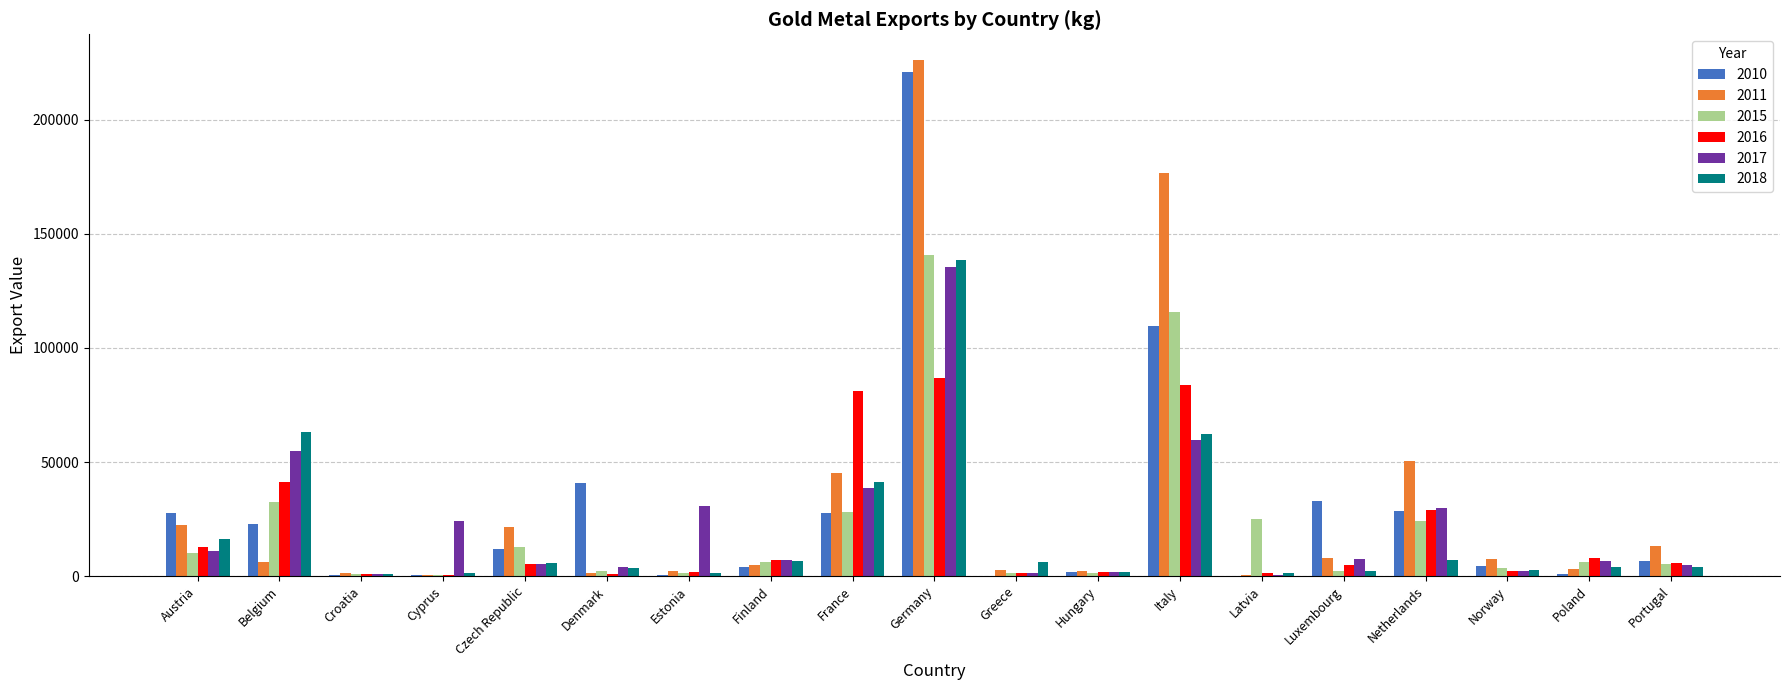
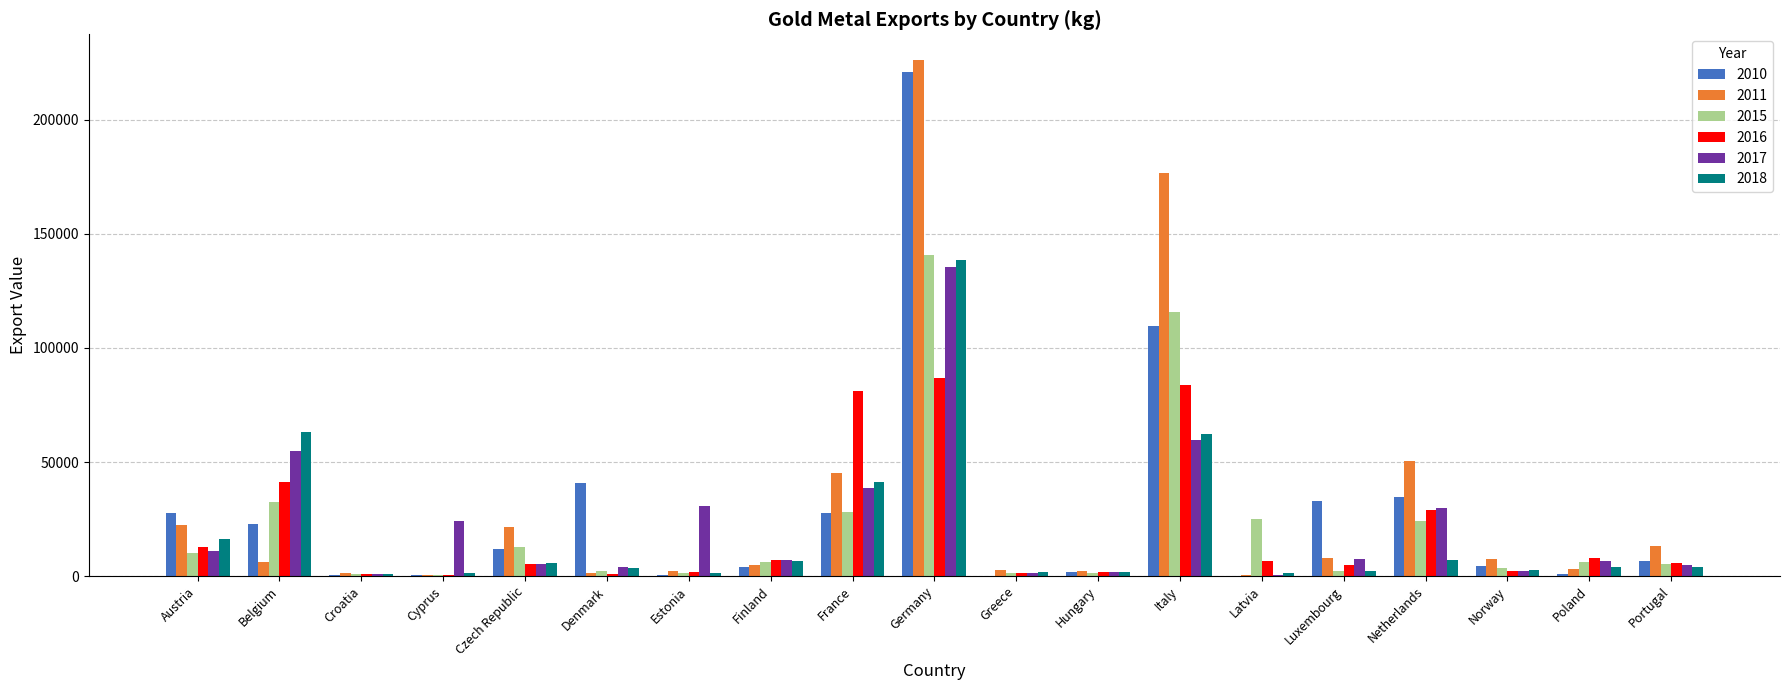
  {
    "2010": {
      "Austria": 28000,
      "Belgium": 23000,
      "Czech Republic": 12000,
      "Denmark": 41000,
      "Finland": 4000,
      "France": 28000,
      "Germany": 221000,
      "Hungary": 2000,
      "Italy": 110000,
      "Luxembourg": 33000,
-     "Netherlands": 28000,
+     "Netherlands": 35000,
      "Norway": 5000,
      "Poland": 1000,
      "Portugal": 7000
    },
    "2011": {
      "Austria": 23000,
      "Belgium": 6000,
      "Croatia": 1000,
      "Czech Republic": 21000,
      "Denmark": 1000,
      "Estonia": 2000,
      "Finland": 5000,
      "France": 45000,
      "Germany": 226000,
      "Greece": 2000,
      "Hungary": 2000,
      "Italy": 177000,
      "Luxembourg": 8000,
      "Netherlands": 51000,
      "Norway": 7000,
      "Poland": 3000,
      "Portugal": 13000
    },
    "2015": {
      "Austria": 10000,
      "Belgium": 33000,
      "Czech Republic": 13000,
      "Denmark": 2000,
      "Estonia": 1000,
      "Finland": 6000,
      "France": 28000,
      "Germany": 141000,
      "Greece": 1000,
      "Hungary": 1000,
      "Italy": 116000,
      "Latvia": 25000,
      "Luxembourg": 2000,
      "Netherlands": 24000,
      "Norway": 4000,
      "Poland": 6000,
      "Portugal": 5000
    },
    "2016": {
      "Austria": 13000,
      "Belgium": 41000,
      "Czech Republic": 5000,
      "Estonia": 2000,
      "Finland": 7000,
      "France": 81000,
      "Germany": 87000,
      "Greece": 1000,
      "Hungary": 2000,
      "Italy": 84000,
-     "Latvia": 1000,
+     "Latvia": 7000,
      "Luxembourg": 5000,
      "Netherlands": 29000,
      "Norway": 2000,
      "Poland": 8000,
      "Portugal": 6000
    },
    "2017": {
      "Austria": 11000,
      "Belgium": 55000,
      "Cyprus": 24000,
      "Czech Republic": 5000,
      "Denmark": 4000,
      "Estonia": 31000,
      "Finland": 7000,
      "France": 39000,
      "Germany": 135000,
      "Greece": 1000,
      "Hungary": 2000,
      "Italy": 59000,
      "Luxembourg": 7000,
      "Netherlands": 30000,
      "Norway": 2000,
      "Poland": 6000,
      "Portugal": 5000
    },
    "2018": {
      "Austria": 16000,
      "Belgium": 63000,
      "Cyprus": 1000,
      "Czech Republic": 6000,
      "Denmark": 4000,
      "Estonia": 1000,
      "Finland": 7000,
      "France": 41000,
      "Germany": 138000,
-     "Greece": 6000,
+     "Greece": 2000,
      "Hungary": 2000,
      "Italy": 62000,
      "Latvia": 1000,
      "Luxembourg": 2000,
      "Netherlands": 7000,
      "Norway": 2000,
      "Poland": 4000,
      "Portugal": 4000
    }
  }
